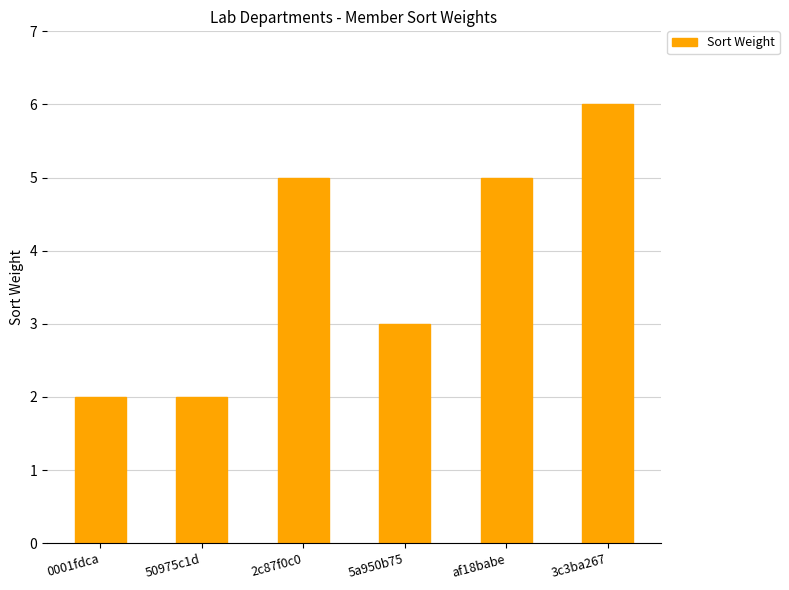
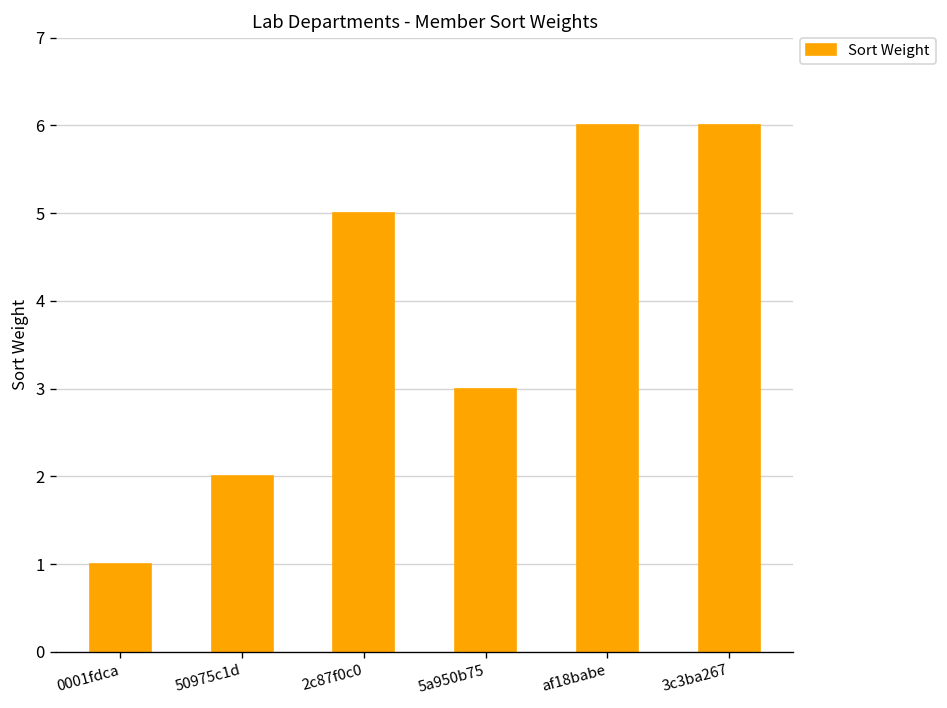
  {
-   "0001fdca": 2,
+   "0001fdca": 1,
    "50975c1d": 2,
    "2c87f0c0": 5,
    "5a950b75": 3,
-   "af18babe": 5,
+   "af18babe": 6,
    "3c3ba267": 6
  }
